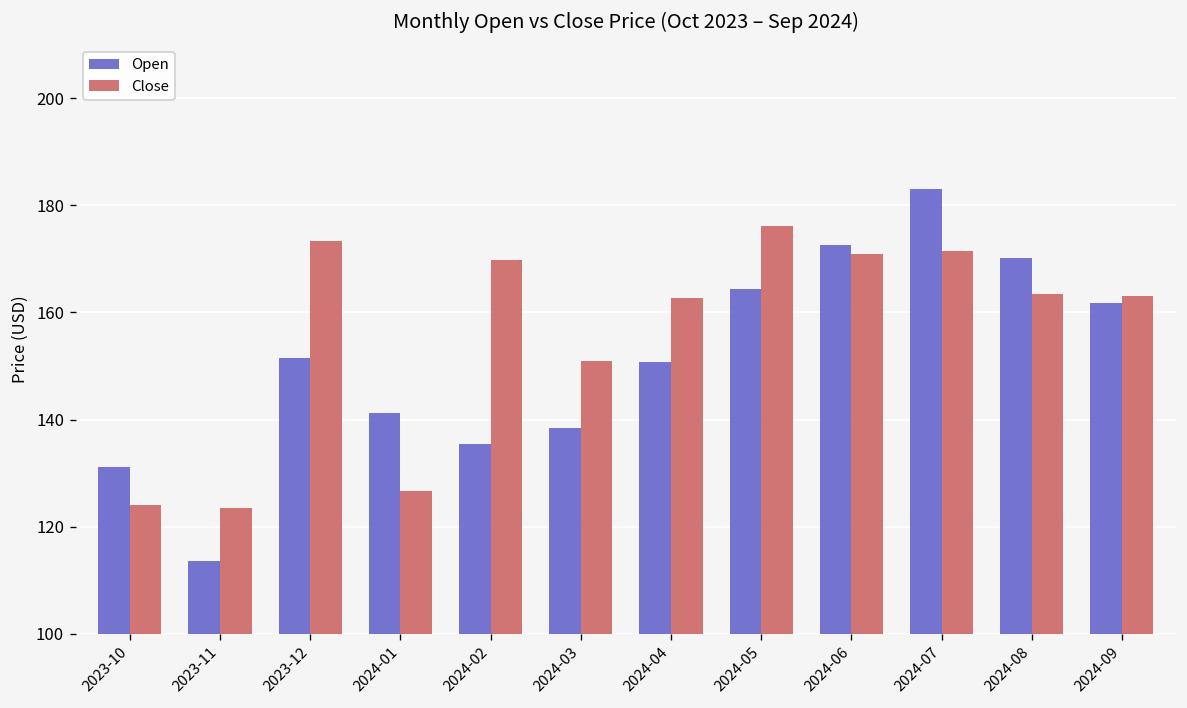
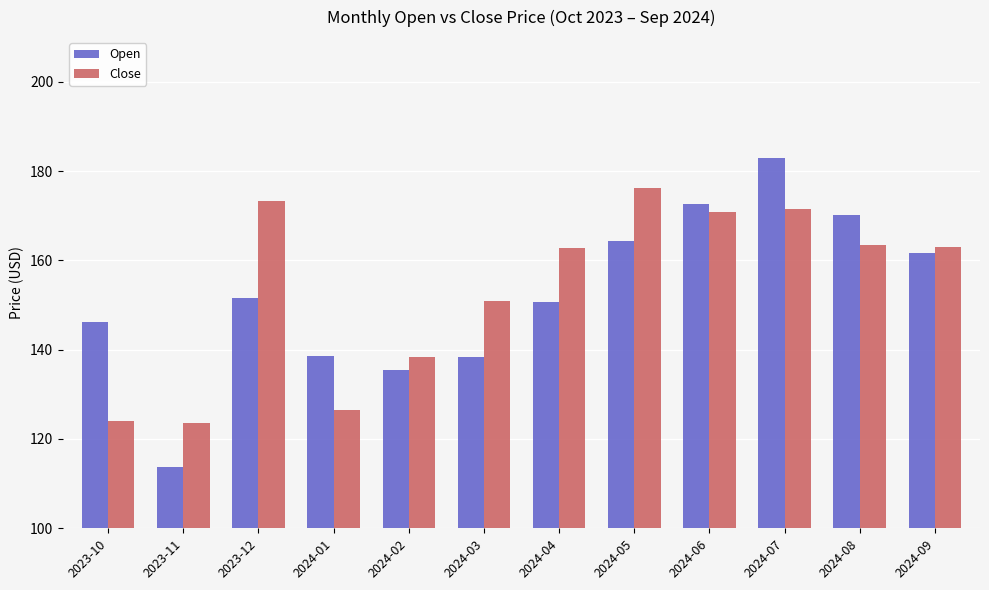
  {
    "Open": {
-     "2023-10": 131,
+     "2023-10": 146,
      "2023-11": 114,
      "2023-12": 152,
-     "2024-01": 141,
+     "2024-01": 139,
      "2024-02": 136,
      "2024-03": 138,
      "2024-04": 151,
      "2024-05": 164,
      "2024-06": 173,
      "2024-07": 183,
      "2024-08": 170,
      "2024-09": 162
    },
    "Close": {
      "2023-10": 124,
      "2023-11": 123,
      "2023-12": 173,
      "2024-01": 127,
-     "2024-02": 170,
+     "2024-02": 138,
      "2024-03": 151,
      "2024-04": 163,
      "2024-05": 176,
      "2024-06": 171,
      "2024-07": 172,
      "2024-08": 163,
      "2024-09": 163
    }
  }
